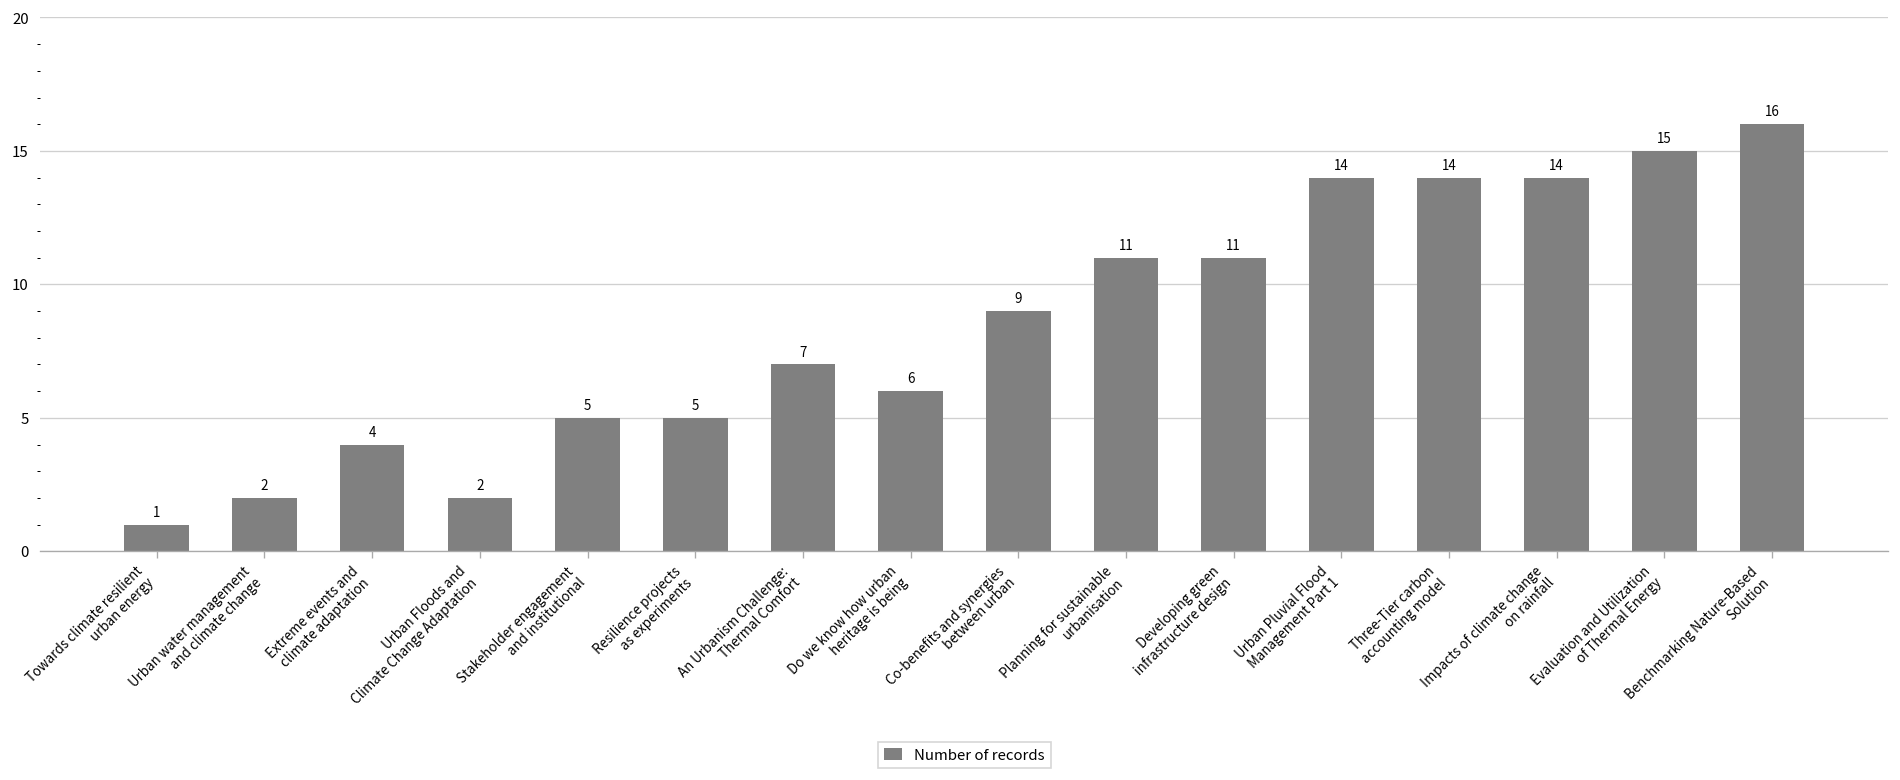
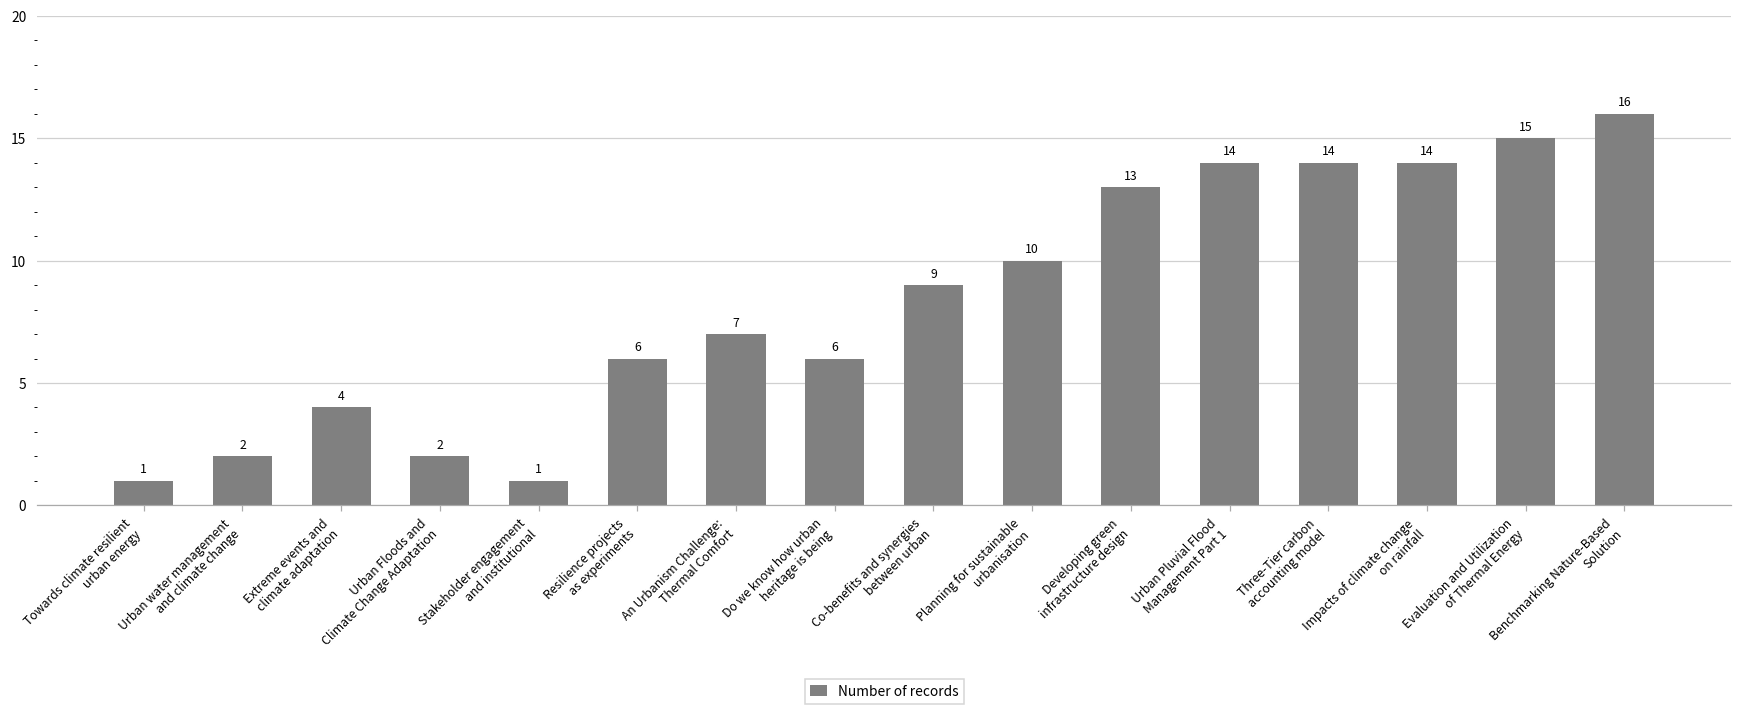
  {
    "Towards climate resilient urban energy": 1,
    "Urban water management and climate change": 2,
    "Extreme events and climate adaptation": 4,
    "Urban Floods and Climate Change Adaptation": 2,
-   "Stakeholder engagement and institutional": 5,
-   "Resilience projects as experiments": 5,
+   "Stakeholder engagement and institutional": 1,
+   "Resilience projects as experiments": 6,
    "An Urbanism Challenge: Thermal Comfort": 7,
    "Do we know how urban heritage is being": 6,
    "Co-benefits and synergies between urban": 9,
-   "Planning for sustainable urbanisation": 11,
-   "Developing green infrastructure design": 11,
+   "Planning for sustainable urbanisation": 10,
+   "Developing green infrastructure design": 13,
    "Urban Pluvial Flood Management Part 1": 14,
    "Three-Tier carbon accounting model": 14,
    "Impacts of climate change on rainfall": 14,
    "Evaluation and Utilization of Thermal Energy": 15,
    "Benchmarking Nature-Based Solution": 16
  }
